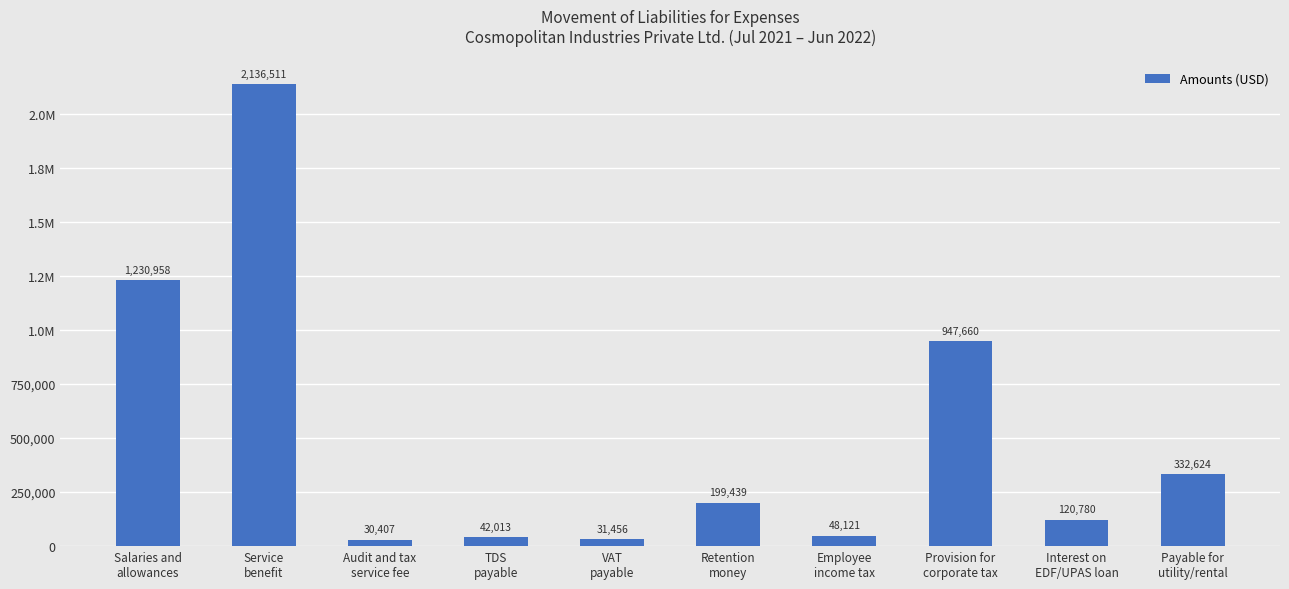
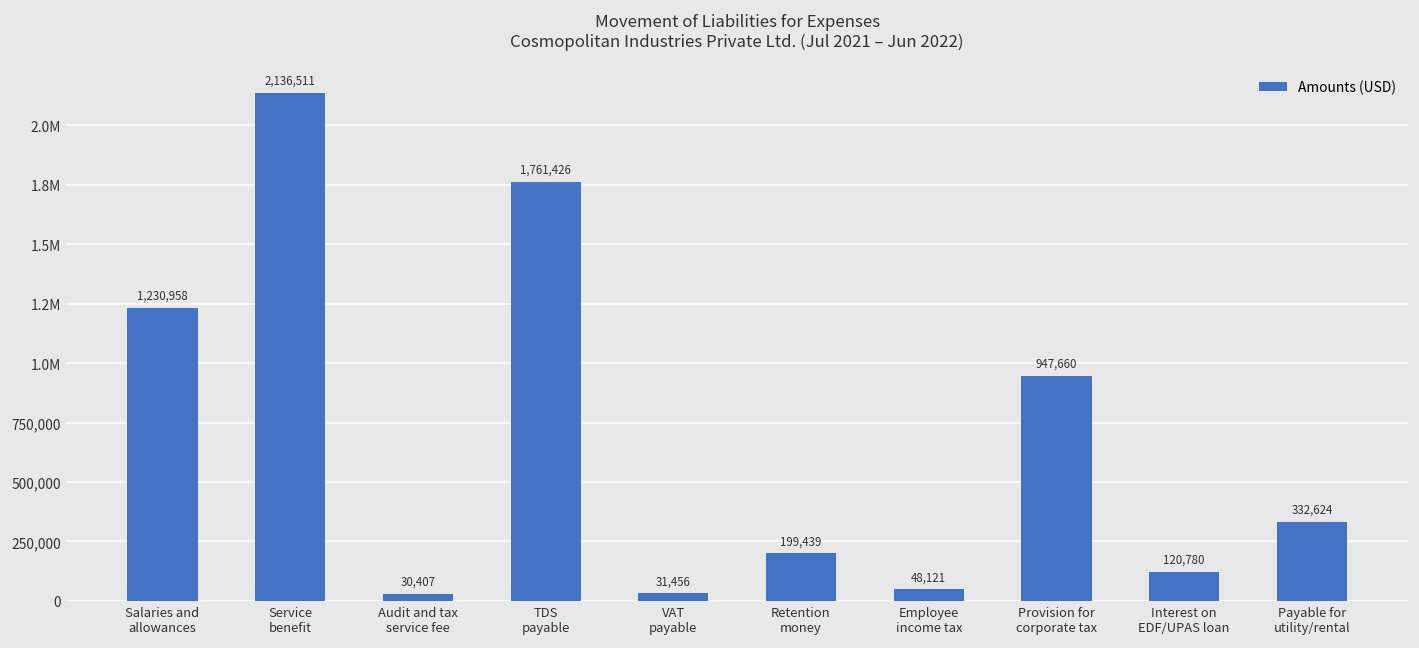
  {
    "Salaries and allowances": "1,230,958",
    "Service benefit": "2,136,511",
    "Audit and tax service fee": "30,407",
-   "TDS payable": "42,013",
+   "TDS payable": "1,761,426",
    "VAT payable": "31,456",
    "Retention money": "199,439",
    "Employee income tax": "48,121",
    "Provision for corporate tax": "947,660",
    "Interest on EDF/UPAS loan": "120,780",
    "Payable for utility/rental": "332,624"
  }
